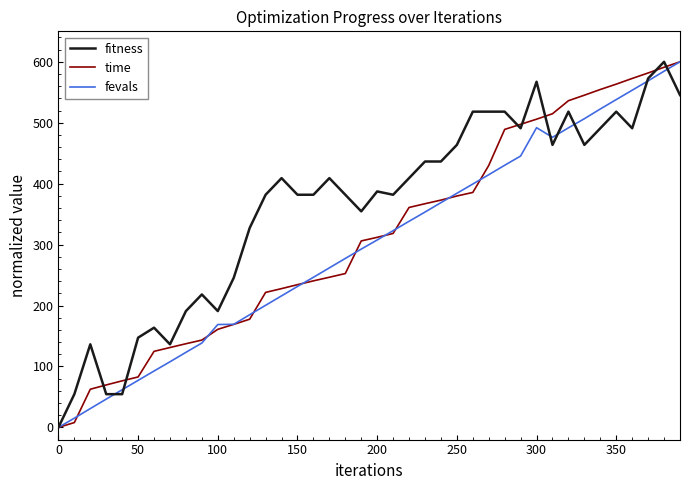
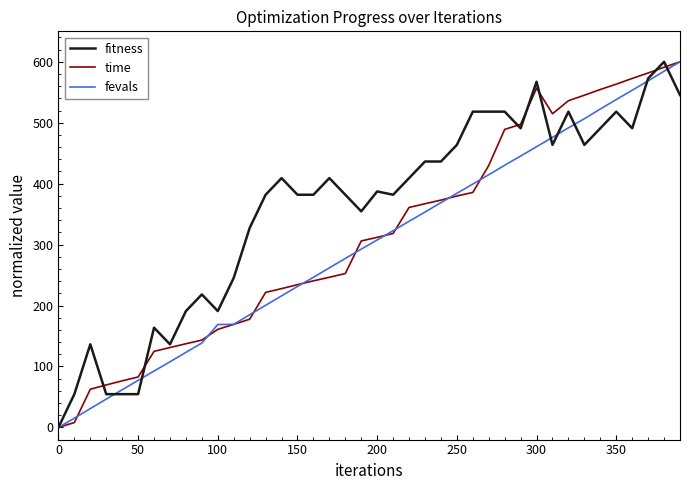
  {
    "fitness": {
-     "50": 150,
+     "50": 50,
      "100": 190,
      "150": 380,
      "200": 390,
      "250": 460,
      "300": 570,
      "350": 520
    },
    "time": {
      "50": 80,
      "100": 160,
      "200": 310,
      "250": 380,
-     "300": 510,
+     "300": 560,
      "350": 560
    },
    "fevals": {
      "50": 80,
      "100": 170,
      "200": 310,
      "250": 380,
-     "300": 490,
+     "300": 460,
      "350": 540
    }
  }
